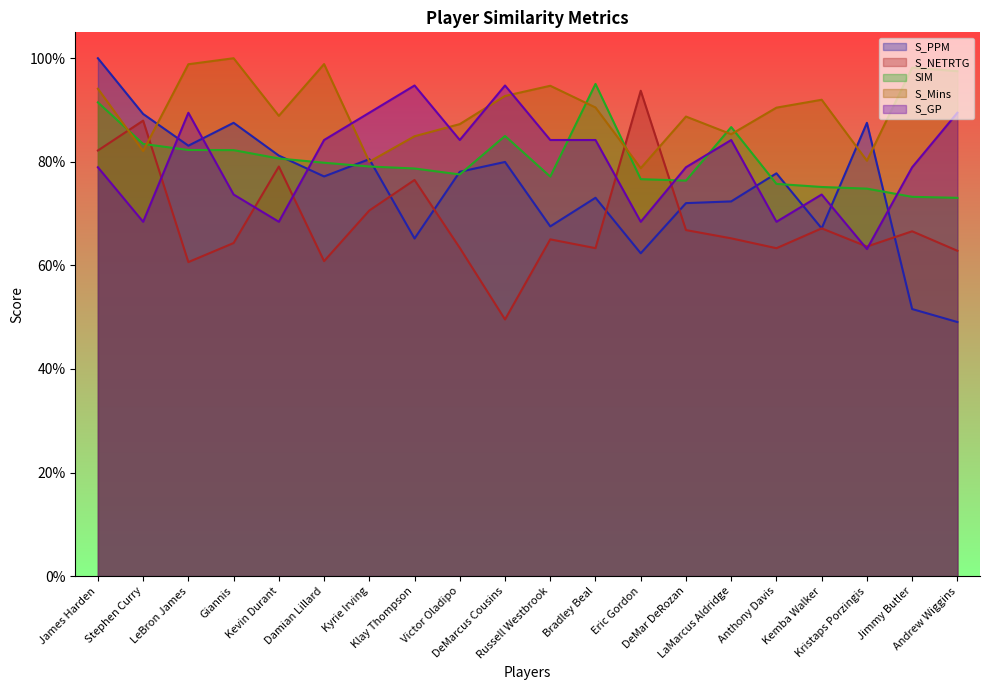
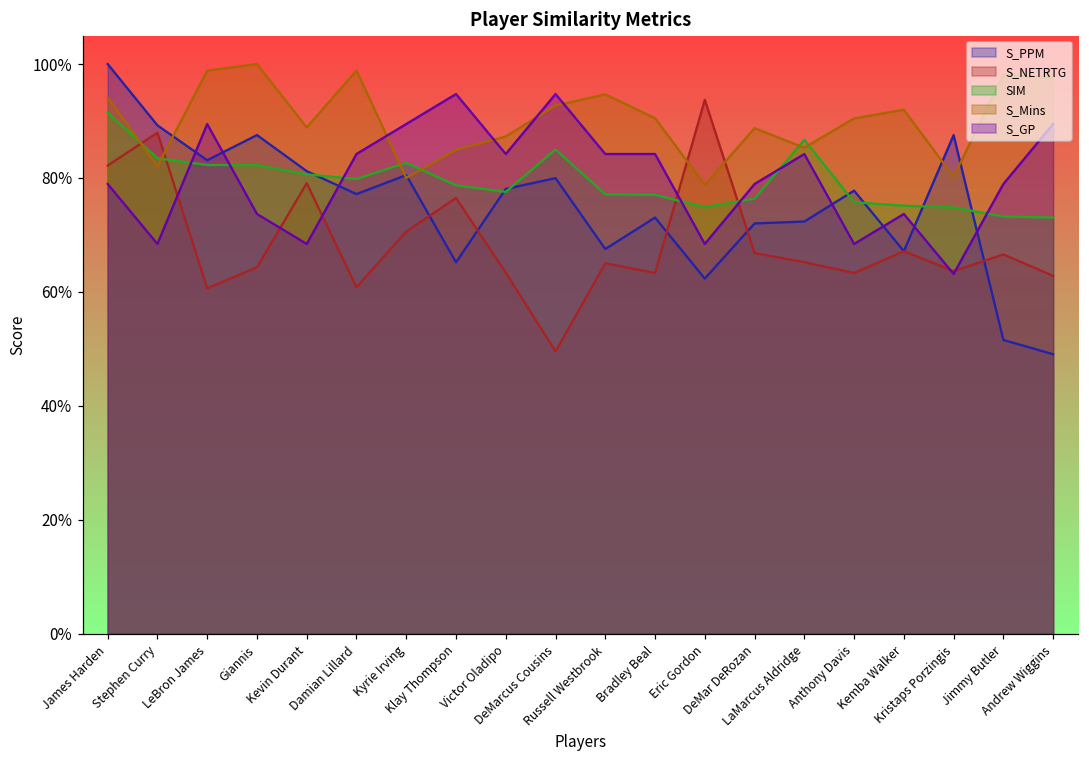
  {
    "SIM": {
      "James Harden": "91%",
      "Stephen Curry": "83%",
      "LeBron James": "82%",
      "Giannis": "82%",
      "Kevin Durant": "81%",
      "Damian Lillard": "80%",
-     "Kyrie Irving": "79%",
+     "Kyrie Irving": "83%",
      "Klay Thompson": "79%",
      "Victor Oladipo": "78%",
      "DeMarcus Cousins": "85%",
      "Russell Westbrook": "77%",
-     "Bradley Beal": "95%",
-     "Eric Gordon": "77%",
+     "Bradley Beal": "77%",
+     "Eric Gordon": "75%",
      "DeMar DeRozan": "76%",
      "LaMarcus Aldridge": "87%",
      "Anthony Davis": "76%",
      "Kemba Walker": "75%",
      "Kristaps Porzingis": "75%",
      "Jimmy Butler": "73%",
      "Andrew Wiggins": "73%"
    }
  }
